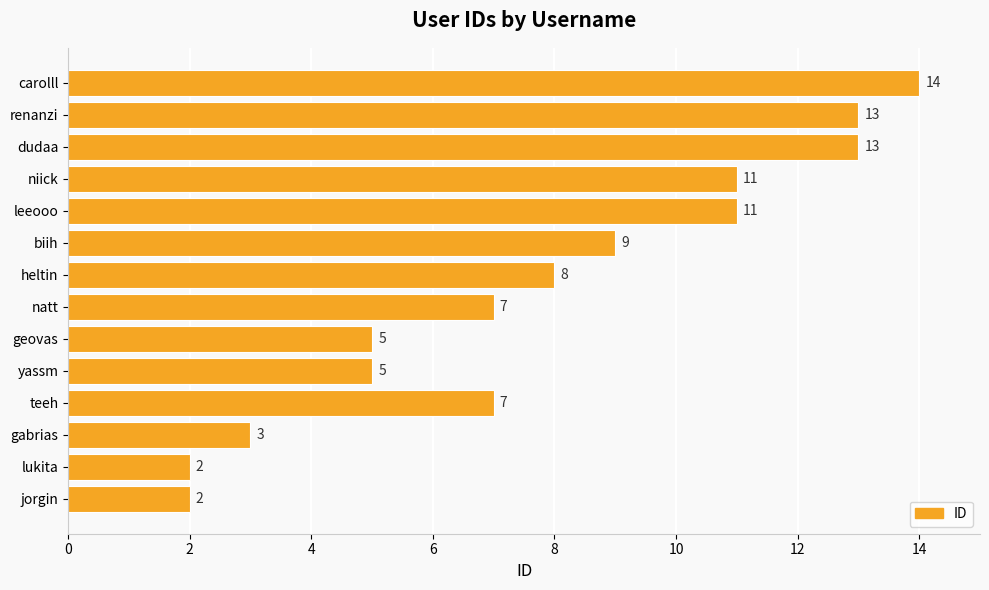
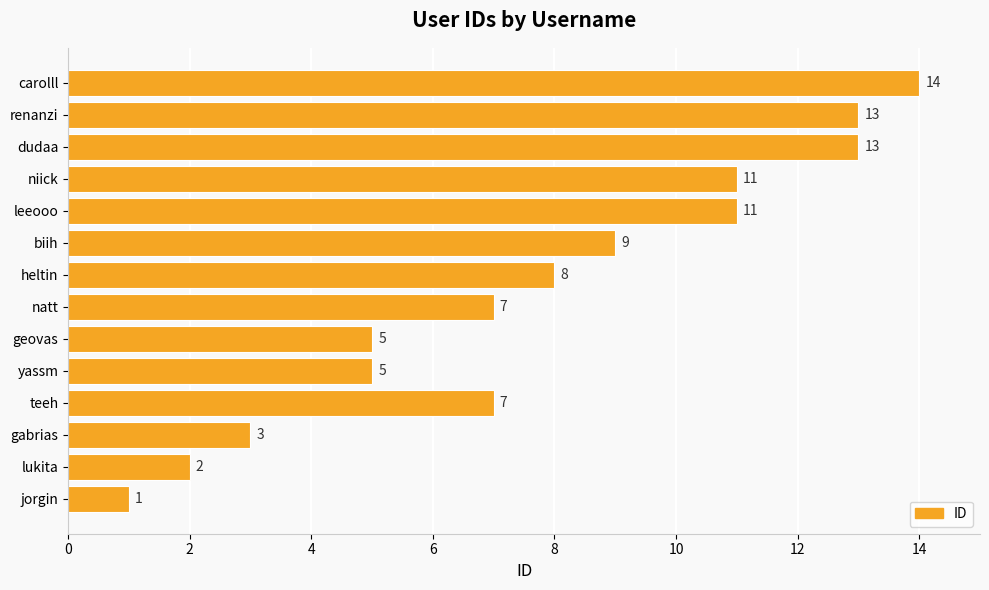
  {
    "carolll": 14,
    "renanzi": 13,
    "dudaa": 13,
    "niick": 11,
    "leeooo": 11,
    "biih": 9,
    "heltin": 8,
    "natt": 7,
    "geovas": 5,
    "yassm": 5,
    "teeh": 7,
    "gabrias": 3,
    "lukita": 2,
-   "jorgin": 2
+   "jorgin": 1
  }
